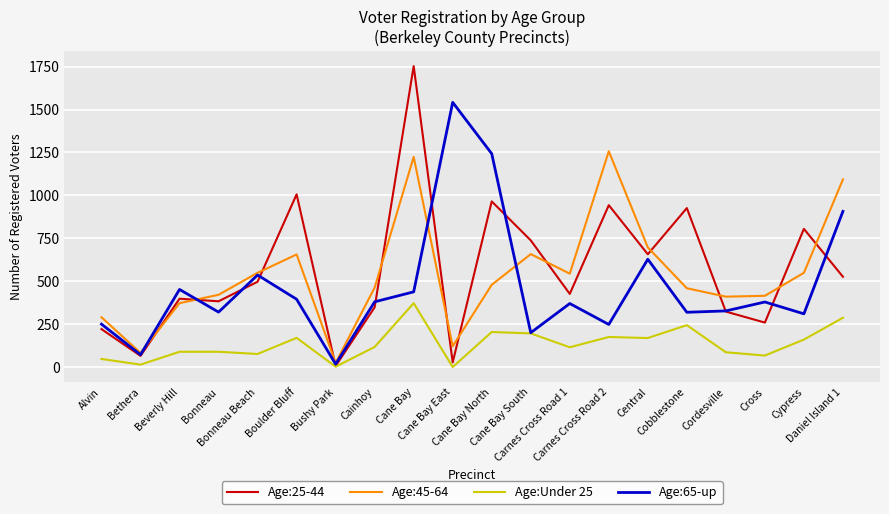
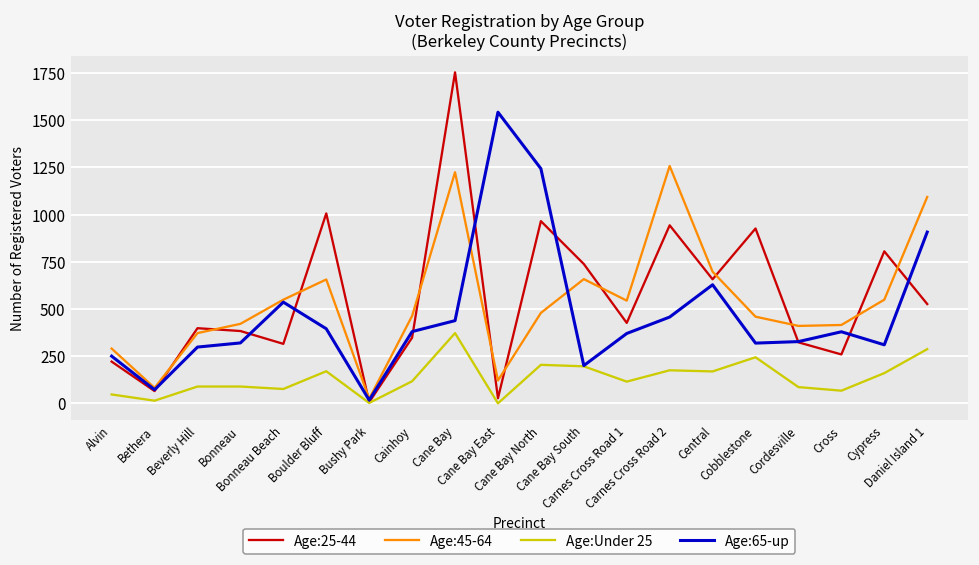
  {
    "Age:25-44": {
      "Alvin": 220,
      "Beverly Hill": 400,
      "Bonneau": 380,
-     "Bonneau Beach": 500,
+     "Bonneau Beach": 320,
      "Boulder Bluff": 1010,
      "Cainhoy": 350,
      "Cane Bay": 1750,
      "Cane Bay East": 30,
      "Cane Bay North": 970,
      "Cane Bay South": 740,
      "Carnes Cross Road 1": 430,
      "Carnes Cross Road 2": 940,
      "Central": 660,
      "Cobblestone": 930,
      "Cross": 260,
      "Cypress": 810,
      "Daniel Island 1": 530
    },
    "Age:45-64": {
      "Alvin": 290,
      "Beverly Hill": 370,
      "Bonneau": 420,
      "Boulder Bluff": 660,
      "Cainhoy": 460,
      "Cane Bay": 1220,
      "Cane Bay East": 120,
      "Cane Bay North": 480,
      "Cane Bay South": 660,
      "Carnes Cross Road 1": 540,
      "Carnes Cross Road 2": 1260,
      "Central": 700,
      "Cobblestone": 460,
      "Cordesville": 410,
      "Cross": 420,
      "Cypress": 550,
      "Daniel Island 1": 1090
    },
    "Age:Under 25": {
      "Alvin": 50,
      "Bethera": 10,
      "Beverly Hill": 90,
      "Bonneau": 90,
      "Bonneau Beach": 80,
      "Boulder Bluff": 170,
      "Cainhoy": 120,
      "Cane Bay": 370,
      "Cane Bay East": 0,
      "Cane Bay North": 200,
      "Carnes Cross Road 1": 120,
      "Carnes Cross Road 2": 180,
      "Central": 170,
      "Cobblestone": 240,
      "Cordesville": 90,
      "Cross": 70,
      "Cypress": 160,
      "Daniel Island 1": 290
    },
    "Age:65-up": {
      "Alvin": 250,
-     "Beverly Hill": 450,
+     "Beverly Hill": 300,
      "Bonneau": 320,
      "Boulder Bluff": 400,
      "Cainhoy": 380,
      "Cane Bay": 440,
      "Cane Bay East": 1540,
      "Cane Bay North": 1240,
      "Carnes Cross Road 1": 370,
-     "Carnes Cross Road 2": 250,
+     "Carnes Cross Road 2": 460,
      "Central": 630,
      "Cobblestone": 320,
      "Cross": 380,
      "Cypress": 310,
      "Daniel Island 1": 910
    }
  }
